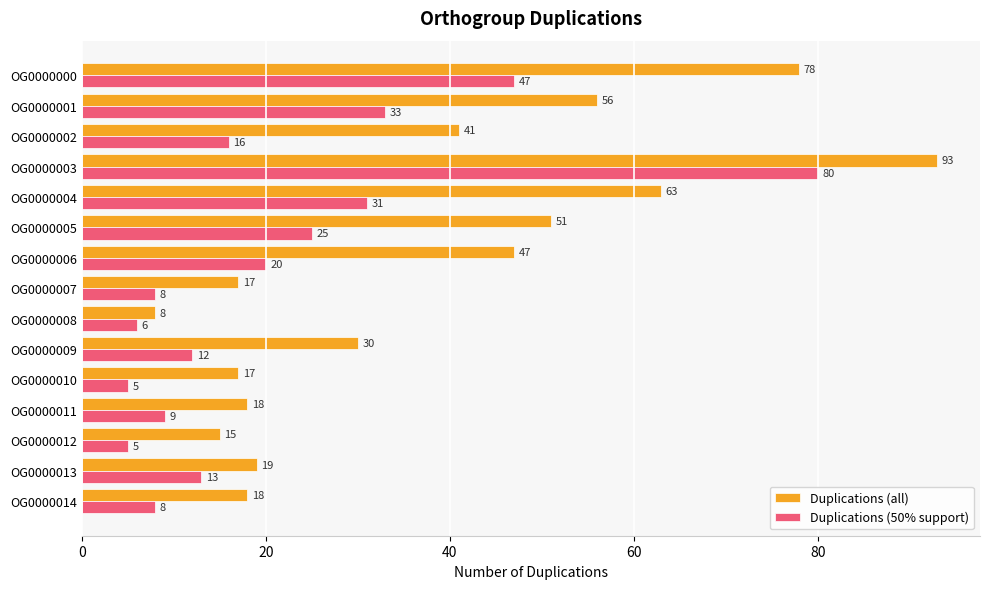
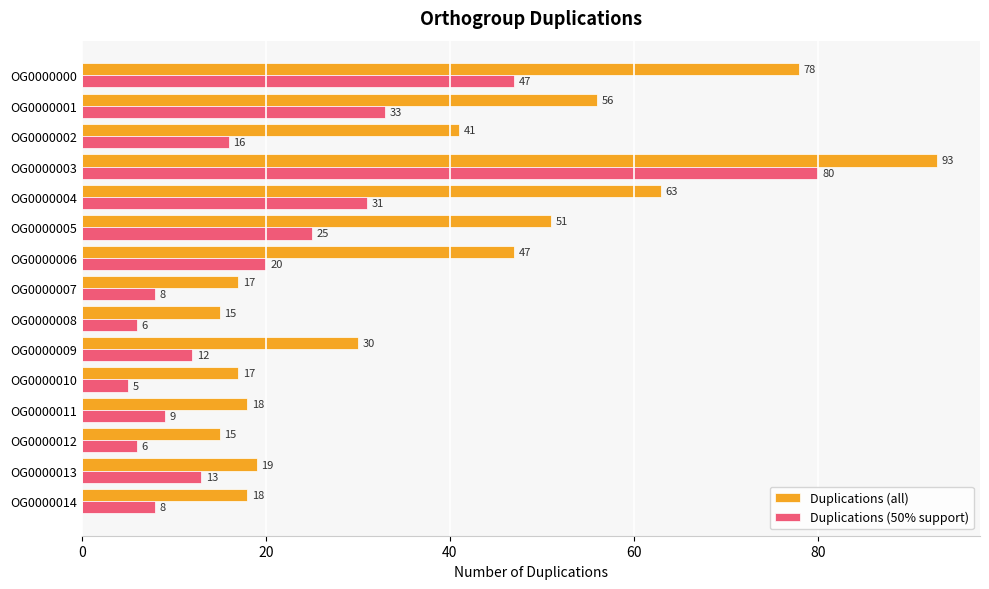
  {
    "Duplications (all)": {
      "OG0000000": 78,
      "OG0000001": 56,
      "OG0000002": 41,
      "OG0000003": 93,
      "OG0000004": 63,
      "OG0000005": 51,
      "OG0000006": 47,
      "OG0000007": 17,
-     "OG0000008": 8,
+     "OG0000008": 15,
      "OG0000009": 30,
      "OG0000010": 17,
      "OG0000011": 18,
      "OG0000012": 15,
      "OG0000013": 19,
      "OG0000014": 18
    },
    "Duplications (50% support)": {
      "OG0000000": 47,
      "OG0000001": 33,
      "OG0000002": 16,
      "OG0000003": 80,
      "OG0000004": 31,
      "OG0000005": 25,
      "OG0000006": 20,
      "OG0000007": 8,
      "OG0000008": 6,
      "OG0000009": 12,
      "OG0000010": 5,
      "OG0000011": 9,
-     "OG0000012": 5,
+     "OG0000012": 6,
      "OG0000013": 13,
      "OG0000014": 8
    }
  }
